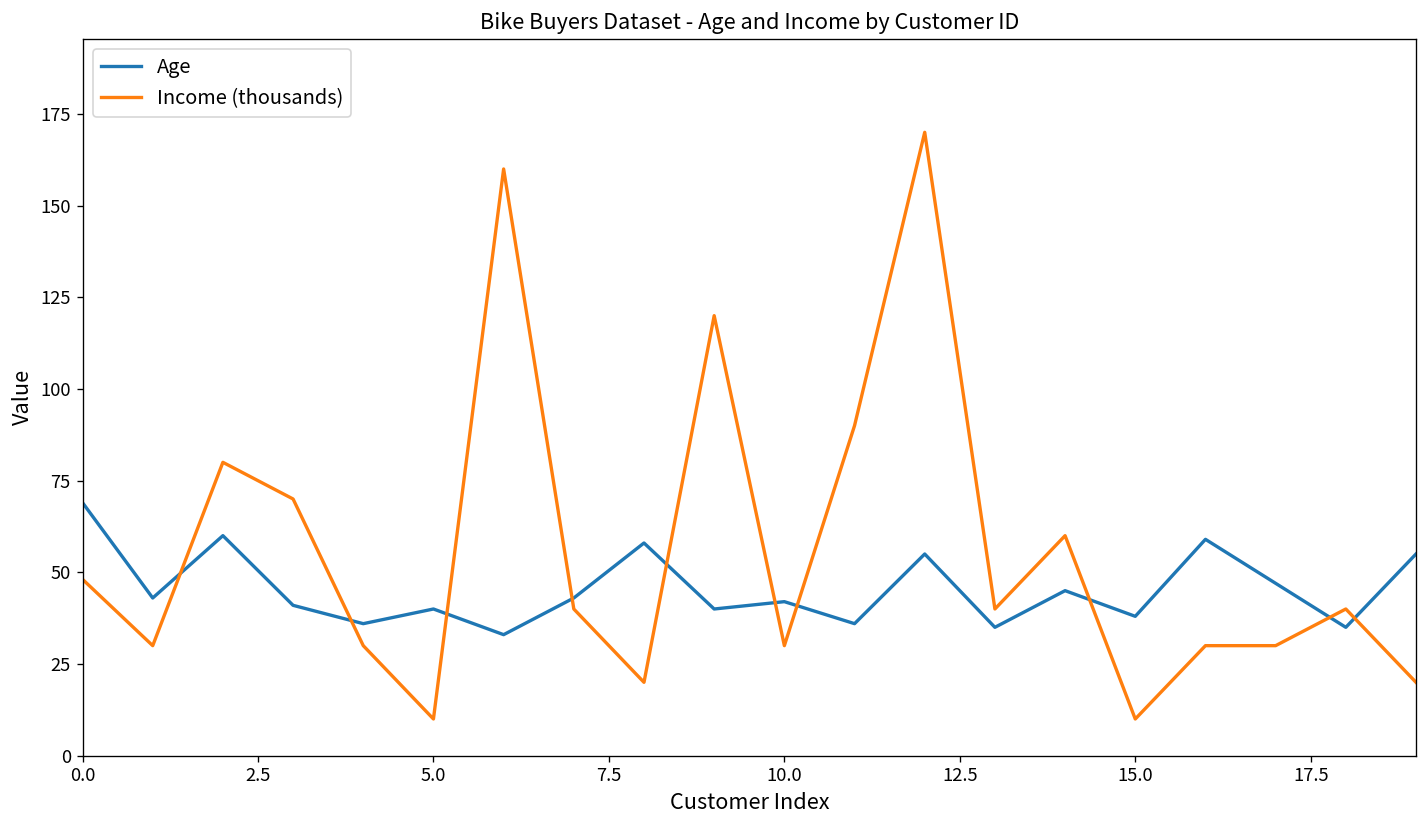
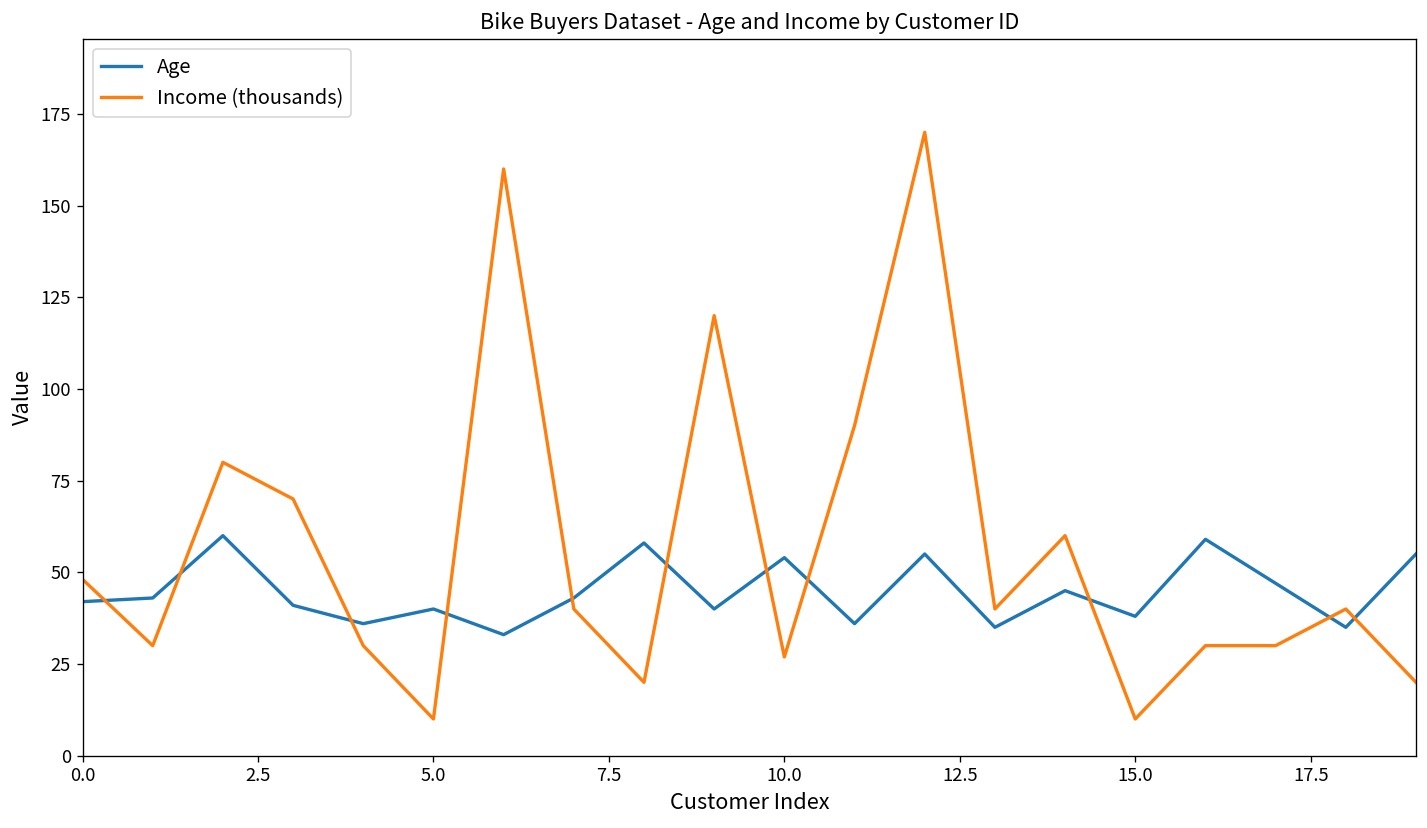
  {
    "Age": {
-     "0.0": 69,
+     "0.0": 42,
      "5.0": 40,
-     "10.0": 42,
+     "10.0": 54,
      "15.0": 38
    },
    "Income (thousands)": {
      "0.0": 48,
      "5.0": 10,
-     "10.0": 30,
+     "10.0": 27,
      "15.0": 10
    }
  }
